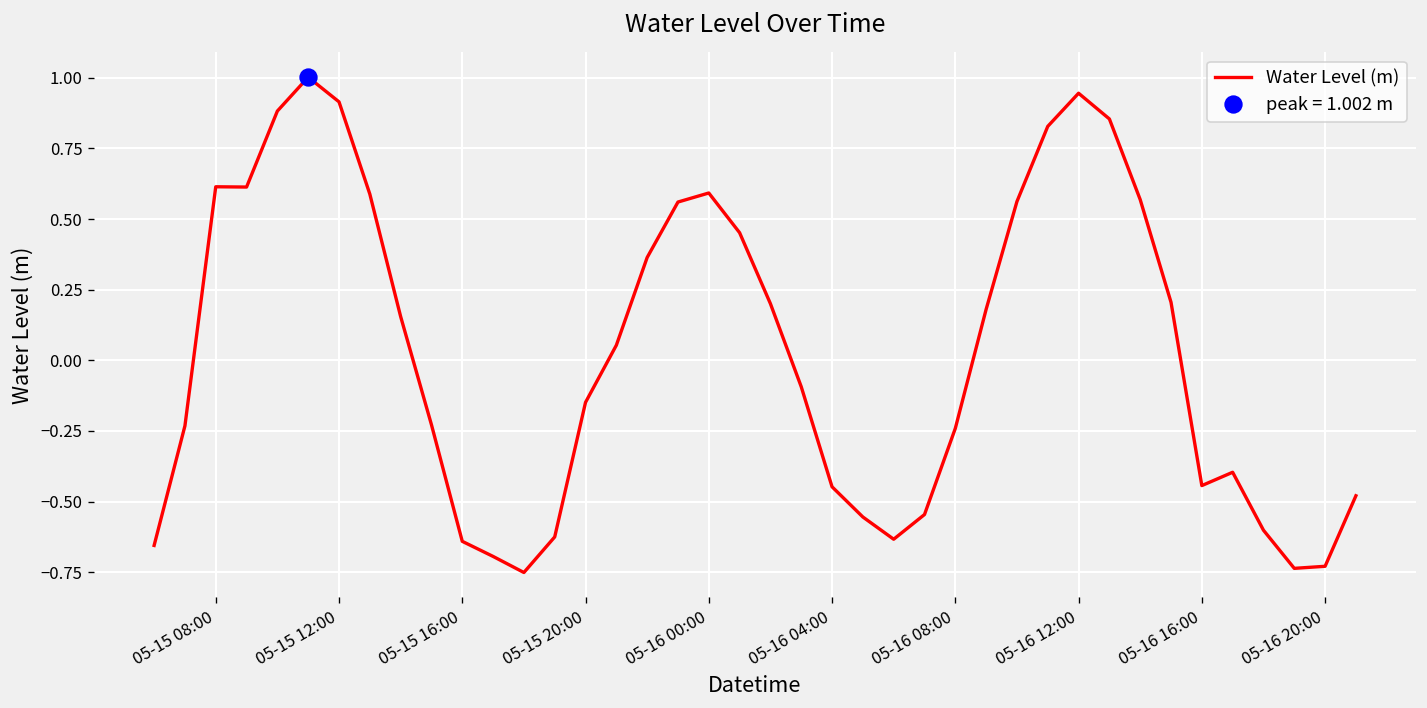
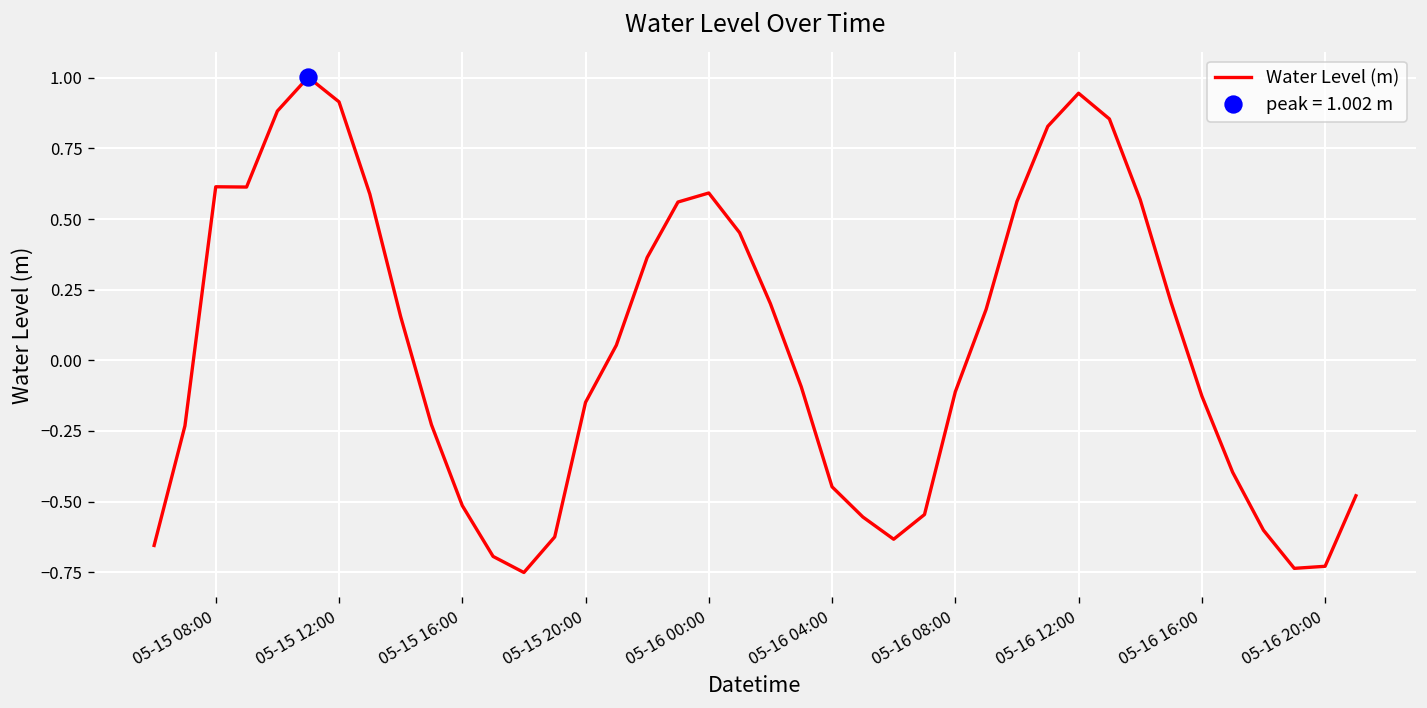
  {
    "Water Level (m)": {
      "05-15 08:00": 0.61,
      "05-15 12:00": 0.91,
-     "05-15 16:00": -0.64,
+     "05-15 16:00": -0.51,
      "05-15 20:00": -0.15,
      "05-16 00:00": 0.59,
      "05-16 04:00": -0.45,
-     "05-16 08:00": -0.24,
+     "05-16 08:00": -0.11,
      "05-16 12:00": 0.95,
-     "05-16 16:00": -0.44,
+     "05-16 16:00": -0.13,
      "05-16 20:00": -0.73
    }
  }
